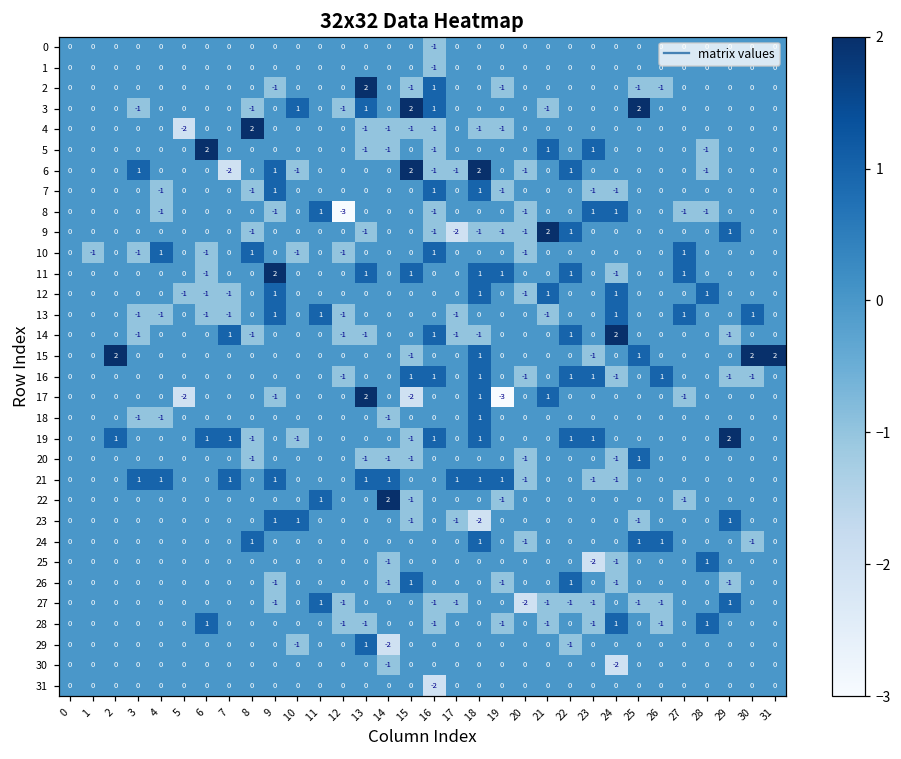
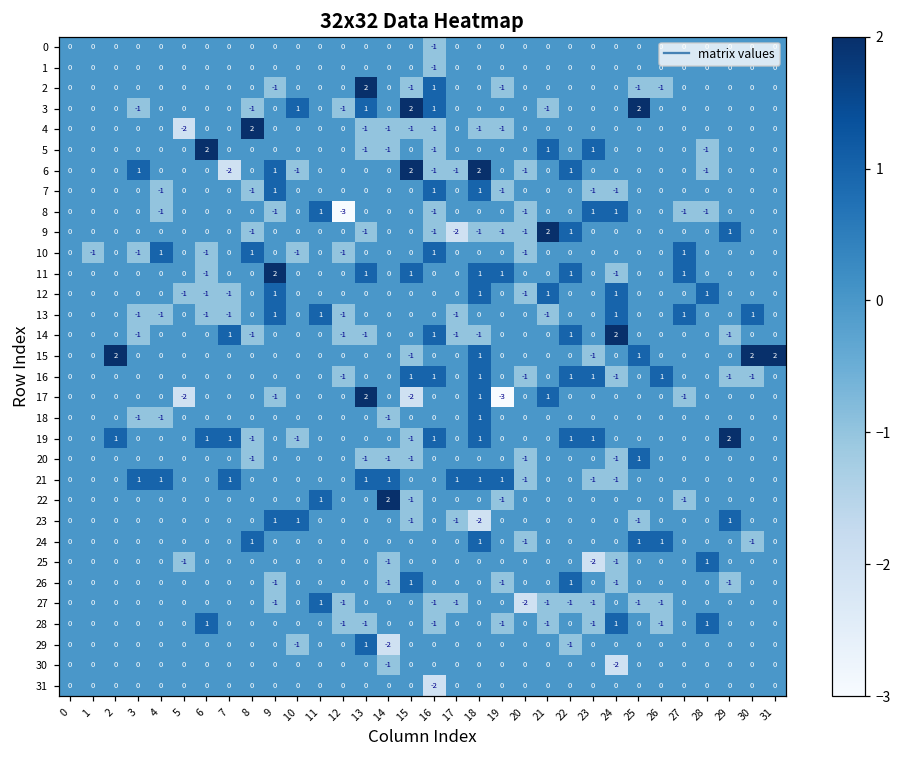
  {
    "21": {
      "0": 0,
      "1": 0,
      "2": 0,
      "3": 1,
      "4": 1,
      "5": 0,
      "6": 0,
      "7": 1,
      "8": 0,
-     "9": 1,
+     "9": 0,
      "10": 0,
      "11": 0,
      "12": 0,
      "13": 1,
      "14": 1,
      "15": 0,
      "16": 0,
      "17": 1,
      "18": 1,
      "19": 1,
      "20": -1,
      "21": 0,
      "22": 0,
      "23": -1,
      "24": -1,
      "25": 0,
      "26": 0,
      "27": 0,
      "28": 0,
      "29": 0,
      "30": 0,
      "31": 0
    },
    "25": {
      "0": 0,
      "1": 0,
      "2": 0,
      "3": 0,
      "4": 0,
-     "5": 0,
+     "5": -1,
      "6": 0,
      "7": 0,
      "8": 0,
      "9": 0,
      "10": 0,
      "11": 0,
      "12": 0,
      "13": 0,
      "14": -1,
      "15": 0,
      "16": 0,
      "17": 0,
      "18": 0,
      "19": 0,
      "20": 0,
      "21": 0,
      "22": 0,
      "23": -2,
      "24": -1,
      "25": 0,
      "26": 0,
      "27": 0,
      "28": 1,
      "29": 0,
      "30": 0,
      "31": 0
    },
    "27": {
      "0": 0,
      "1": 0,
      "2": 0,
      "3": 0,
      "4": 0,
      "5": 0,
      "6": 0,
      "7": 0,
      "8": 0,
      "9": -1,
      "10": 0,
      "11": 1,
      "12": -1,
      "13": 0,
      "14": 0,
      "15": 0,
      "16": -1,
      "17": -1,
      "18": 0,
      "19": 0,
      "20": -2,
      "21": -1,
      "22": -1,
      "23": -1,
      "24": 0,
      "25": -1,
      "26": -1,
      "27": 0,
      "28": 0,
-     "29": 1,
+     "29": 0,
      "30": 0,
      "31": 0
    }
  }
